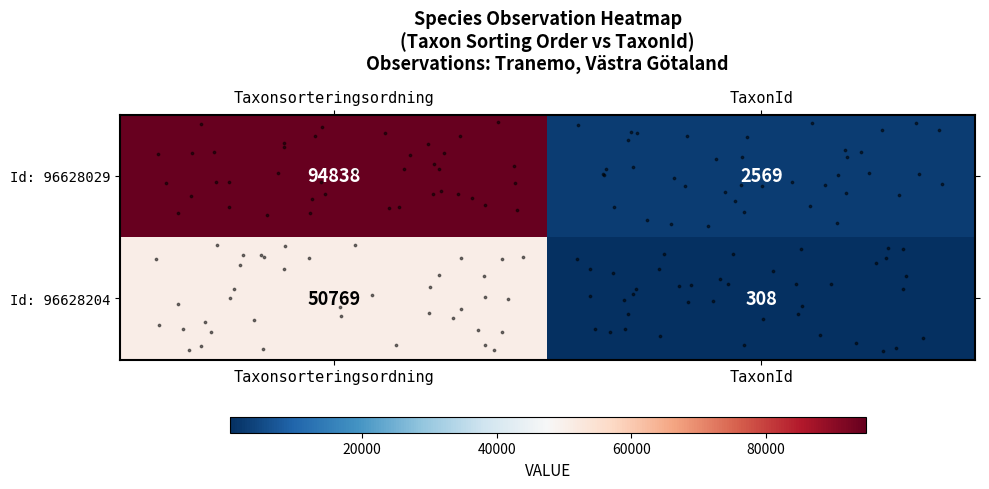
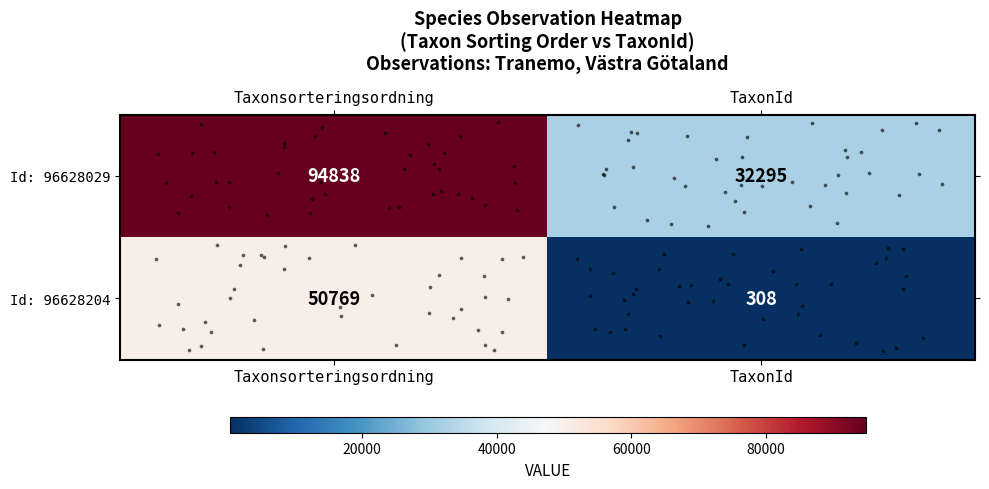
  {
    "Id: 96628029": {
-     "TaxonId": 2569
+     "TaxonId": 32295
    },
    "Id: 96628204": {
      "TaxonId": 308
    }
  }
